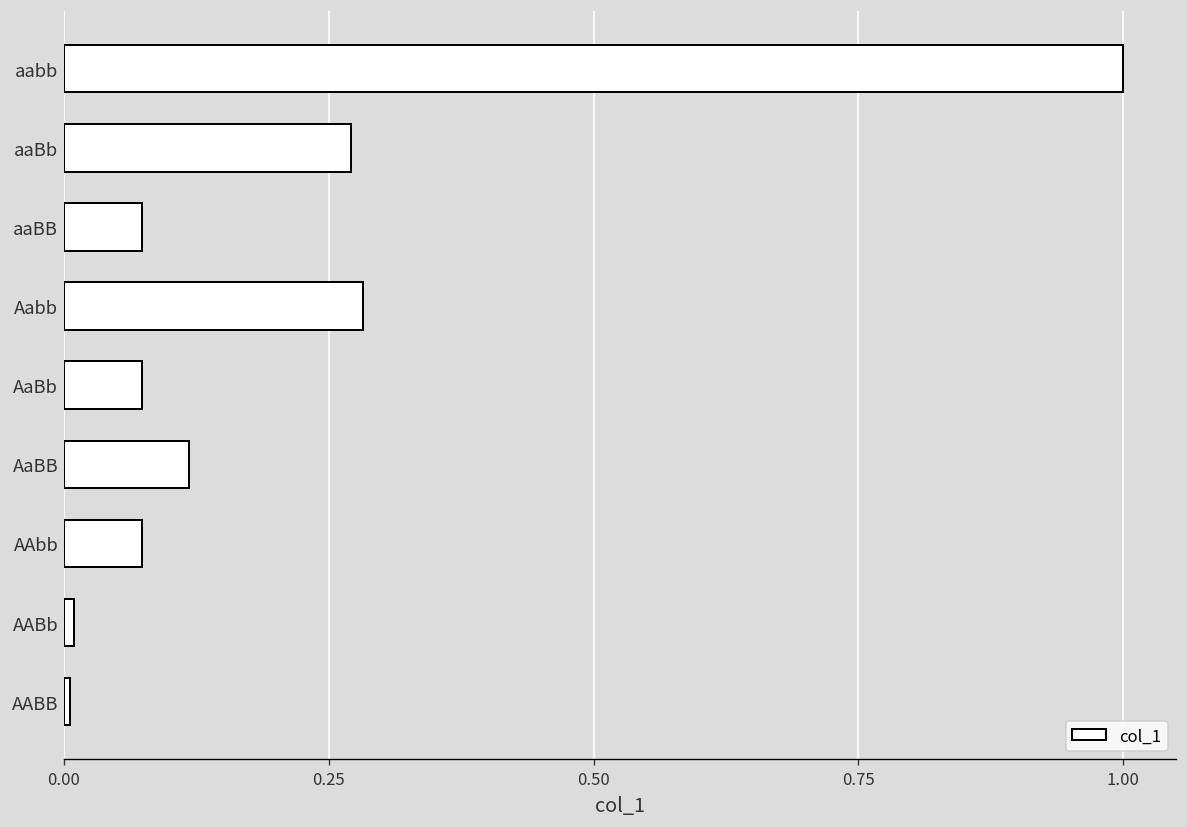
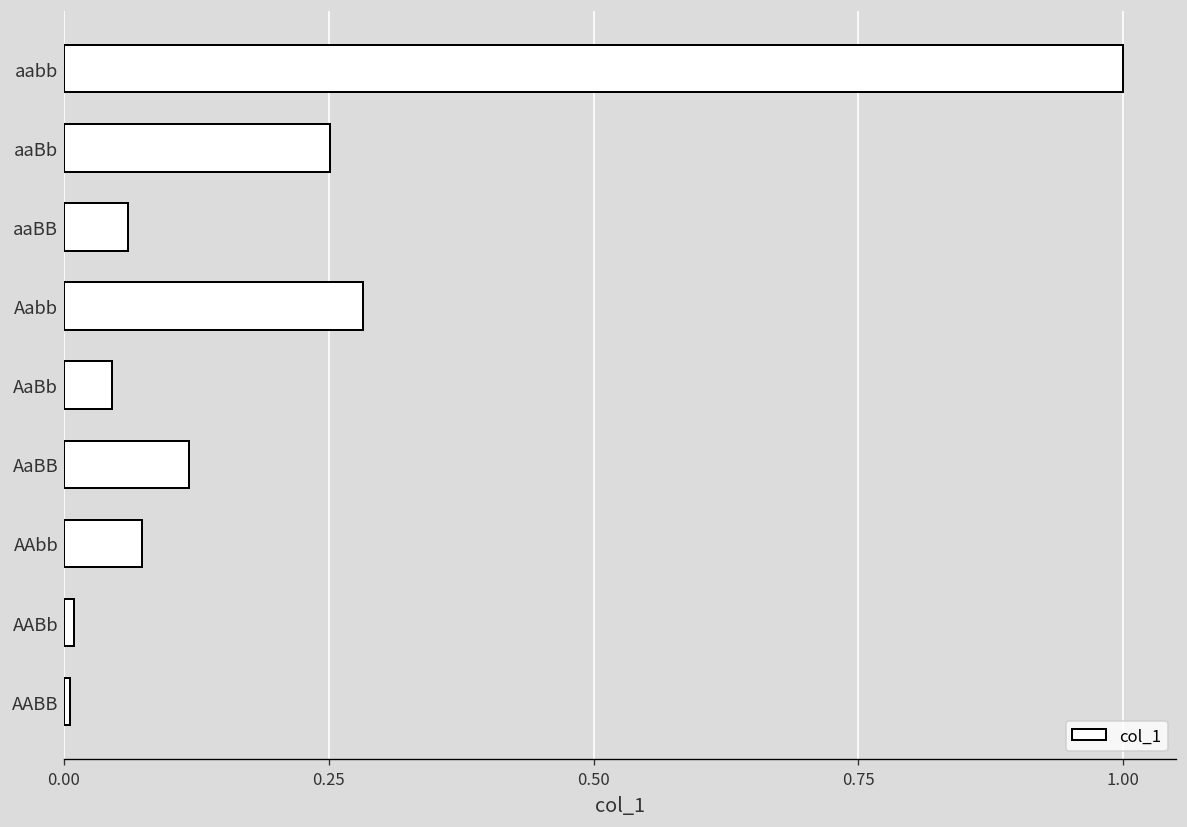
  {
    "aabb": 1.00,
-   "aaBb": 0.27,
-   "aaBB": 0.07,
+   "aaBb": 0.25,
+   "aaBB": 0.06,
    "Aabb": 0.28,
-   "AaBb": 0.07,
+   "AaBb": 0.05,
    "AaBB": 0.12,
    "AAbb": 0.07,
    "AABb": 0.01,
    "AABB": 0.01
  }
